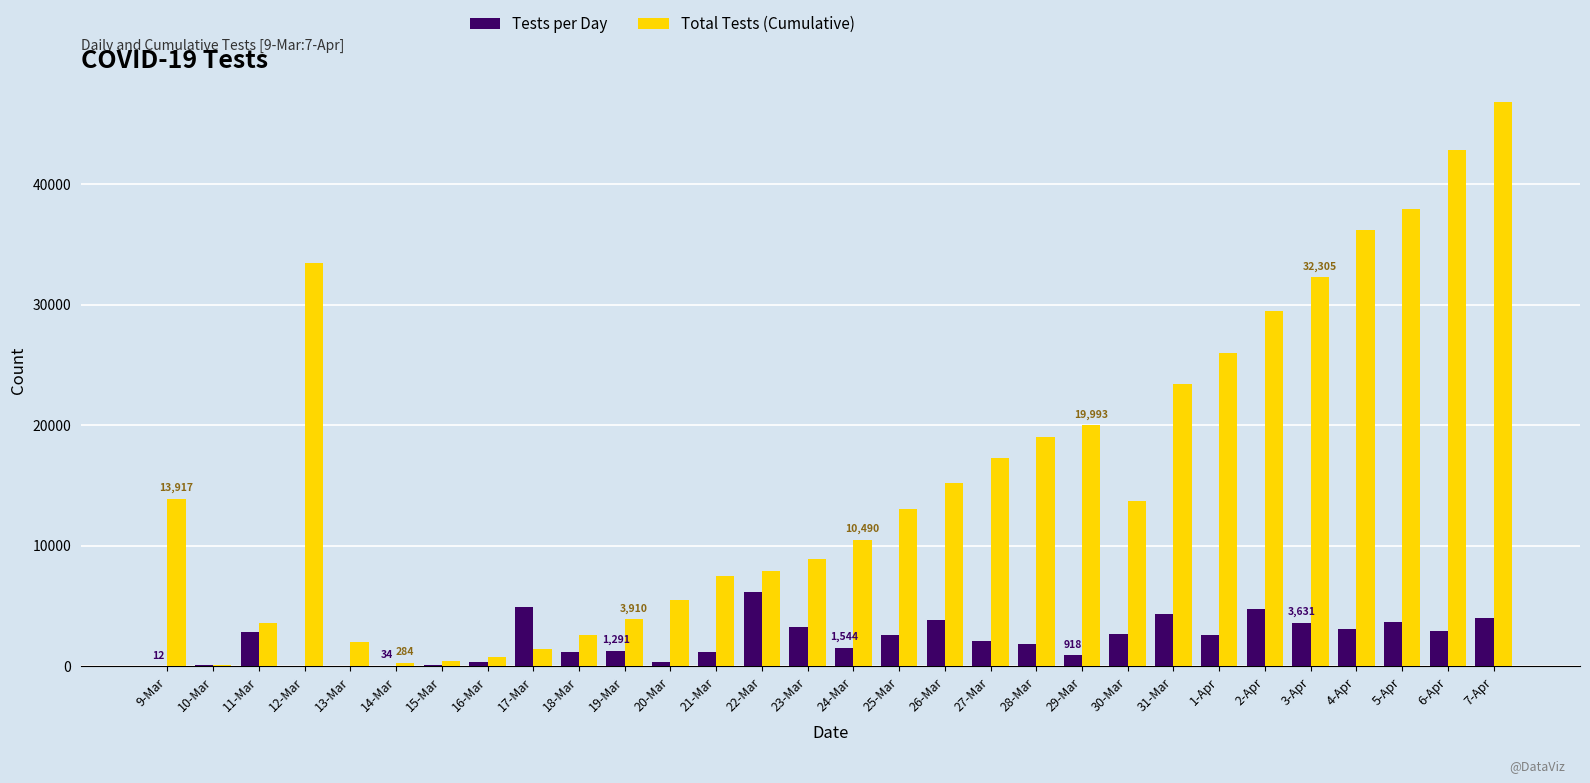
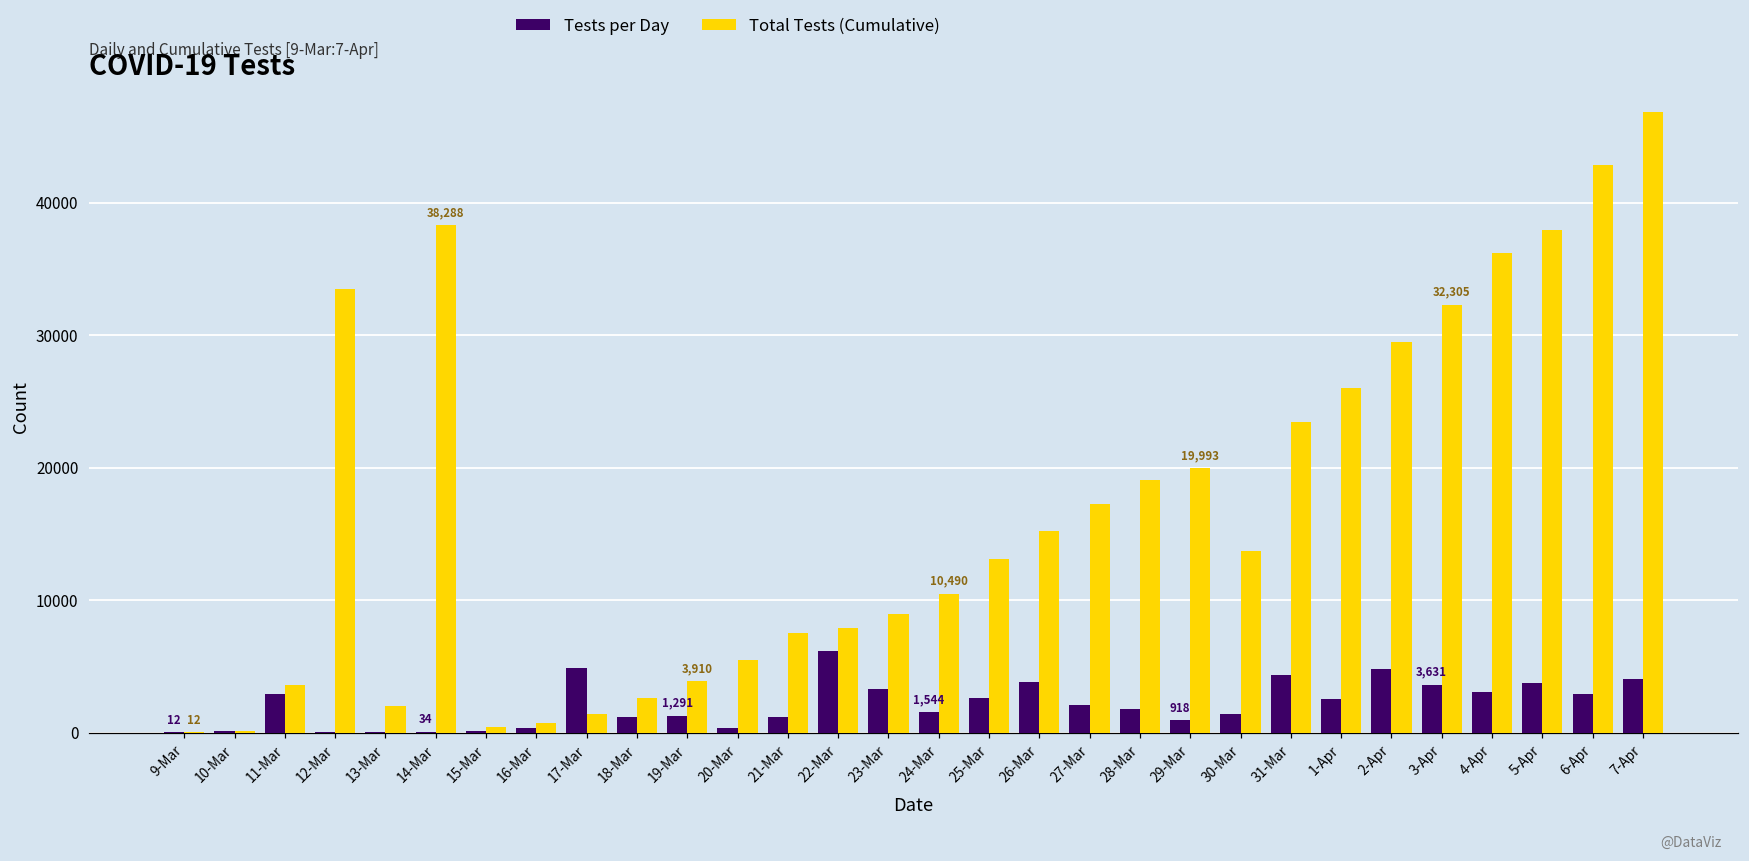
  {
    "Tests per Day": {
      "11-Mar": "2900",
      "16-Mar": "300",
      "17-Mar": "4900",
      "18-Mar": "1200",
      "20-Mar": "400",
      "21-Mar": "1200",
      "22-Mar": "6100",
      "23-Mar": "3300",
      "25-Mar": "2600",
      "26-Mar": "3800",
      "27-Mar": "2100",
      "28-Mar": "1800",
-     "30-Mar": "2700",
+     "30-Mar": "1400",
      "31-Mar": "4300",
      "1-Apr": "2600",
      "2-Apr": "4800",
      "4-Apr": "3100",
      "5-Apr": "3700",
      "6-Apr": "2900",
      "7-Apr": "4000"
    },
    "Total Tests (Cumulative)": {
-     "9-Mar": "13,917",
-     "14-Mar": "284",
+     "9-Mar": "12",
+     "14-Mar": "38,288",
      "19-Mar": "3,910",
      "24-Mar": "10,490",
      "29-Mar": "19,993",
      "3-Apr": "32,305"
    }
  }
